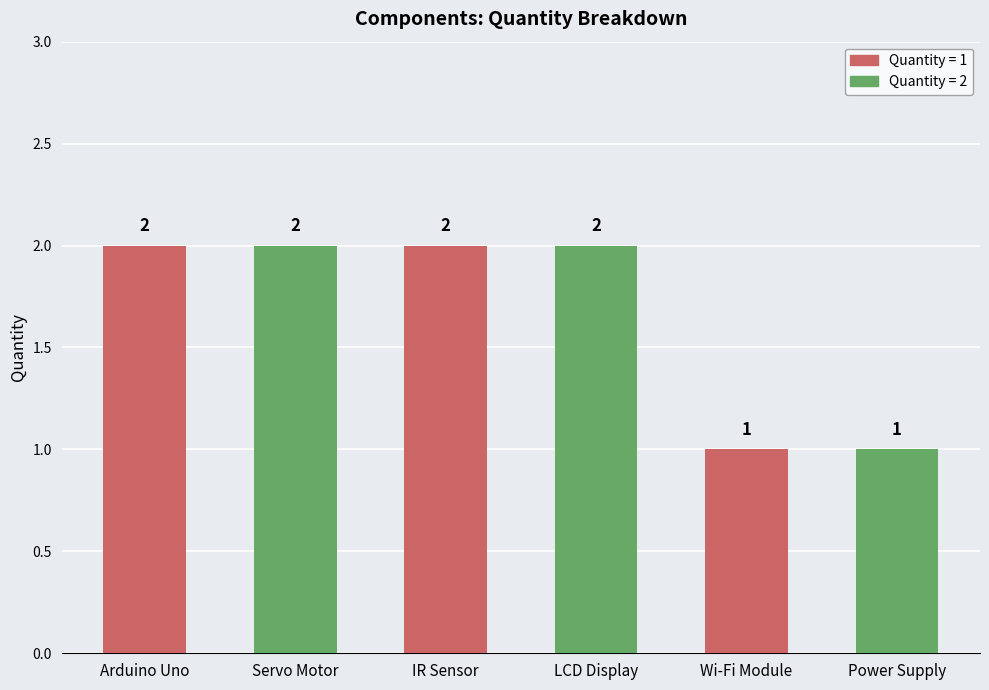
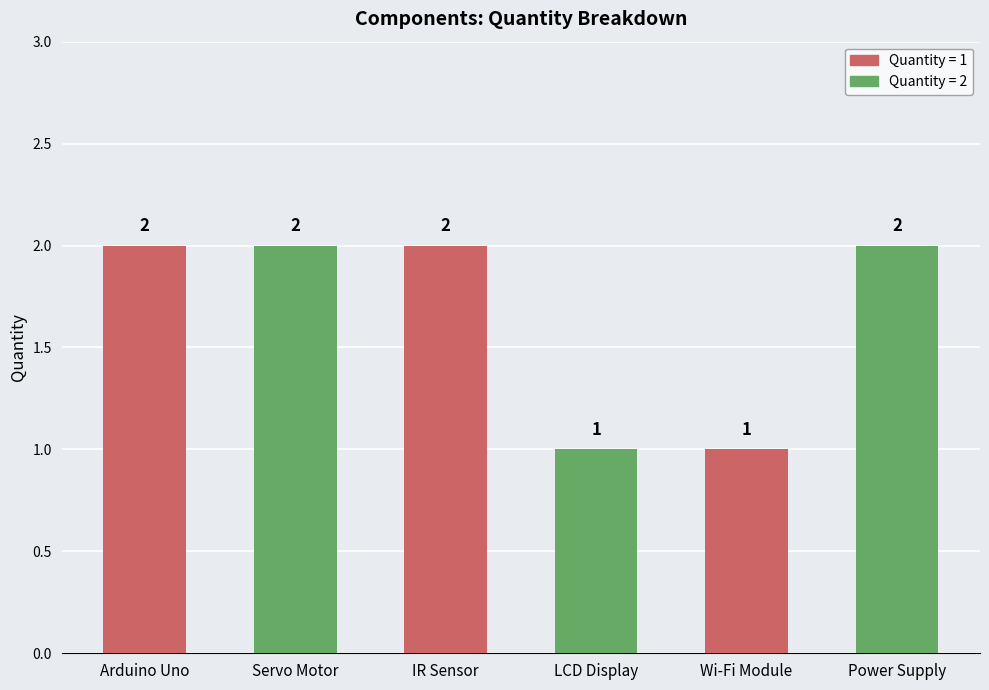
  {
    "Arduino Uno": 2,
    "Servo Motor": 2,
    "IR Sensor": 2,
-   "LCD Display": 2,
+   "LCD Display": 1,
    "Wi-Fi Module": 1,
-   "Power Supply": 1
+   "Power Supply": 2
  }
